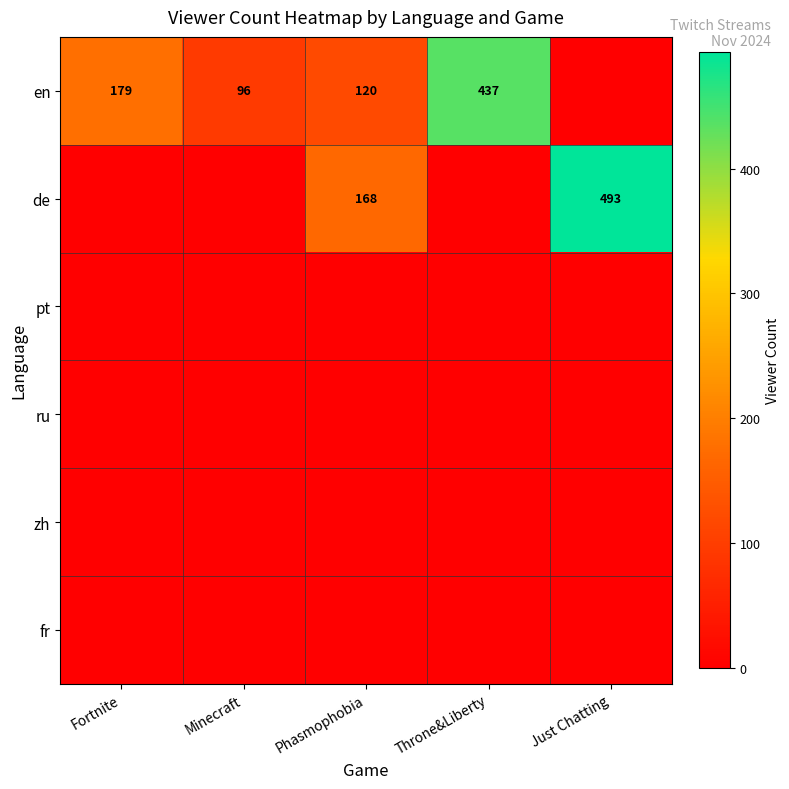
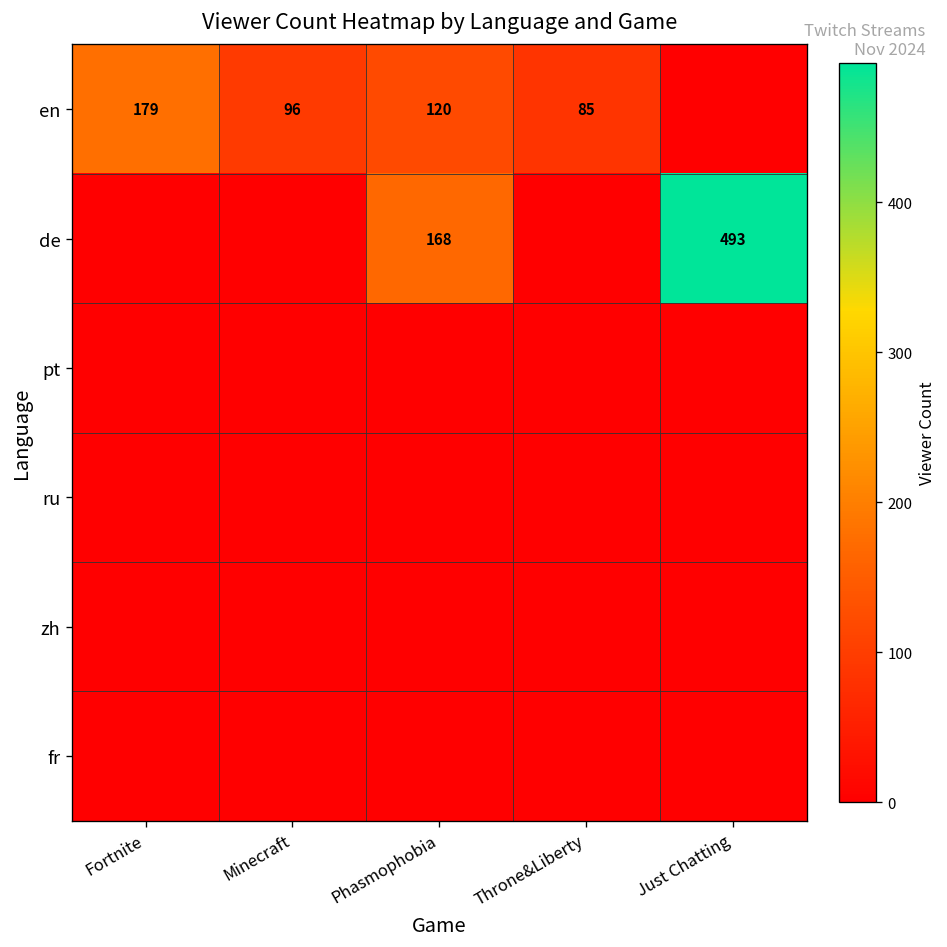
  {
    "en": {
      "Fortnite": 179,
      "Minecraft": 96,
      "Phasmophobia": 120,
-     "Throne&Liberty": 437
+     "Throne&Liberty": 85
    },
    "de": {
      "Phasmophobia": 168,
      "Just Chatting": 493
    }
  }
